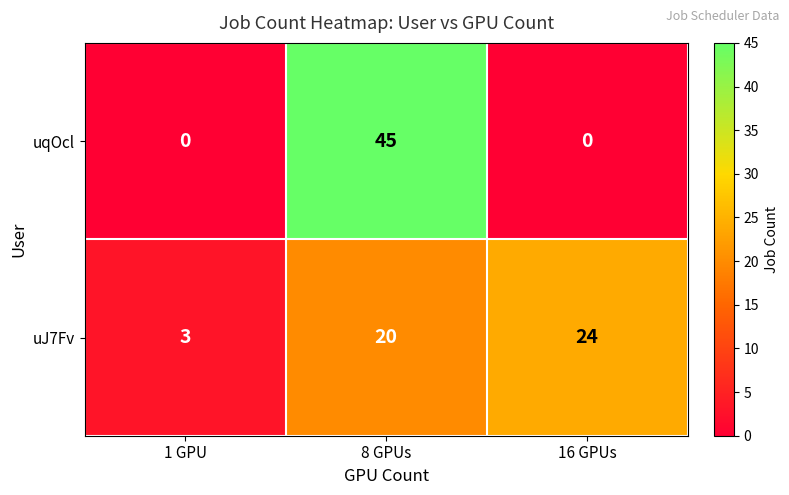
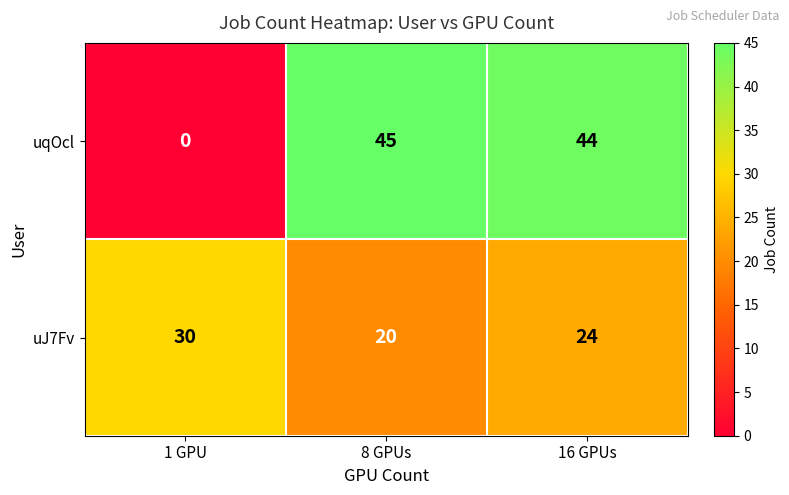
  {
    "uqOcl": {
      "1 GPU": 0,
      "8 GPUs": 45,
-     "16 GPUs": 0
+     "16 GPUs": 44
    },
    "uJ7Fv": {
-     "1 GPU": 3,
+     "1 GPU": 30,
      "8 GPUs": 20,
      "16 GPUs": 24
    }
  }
